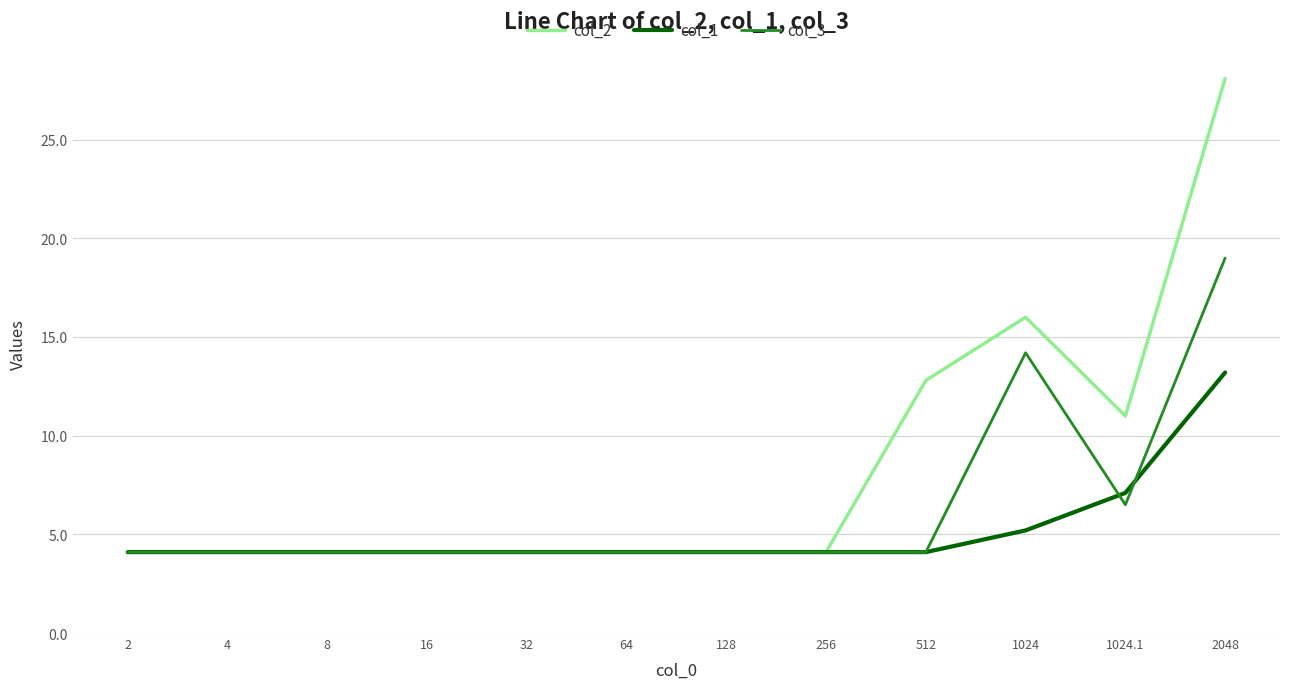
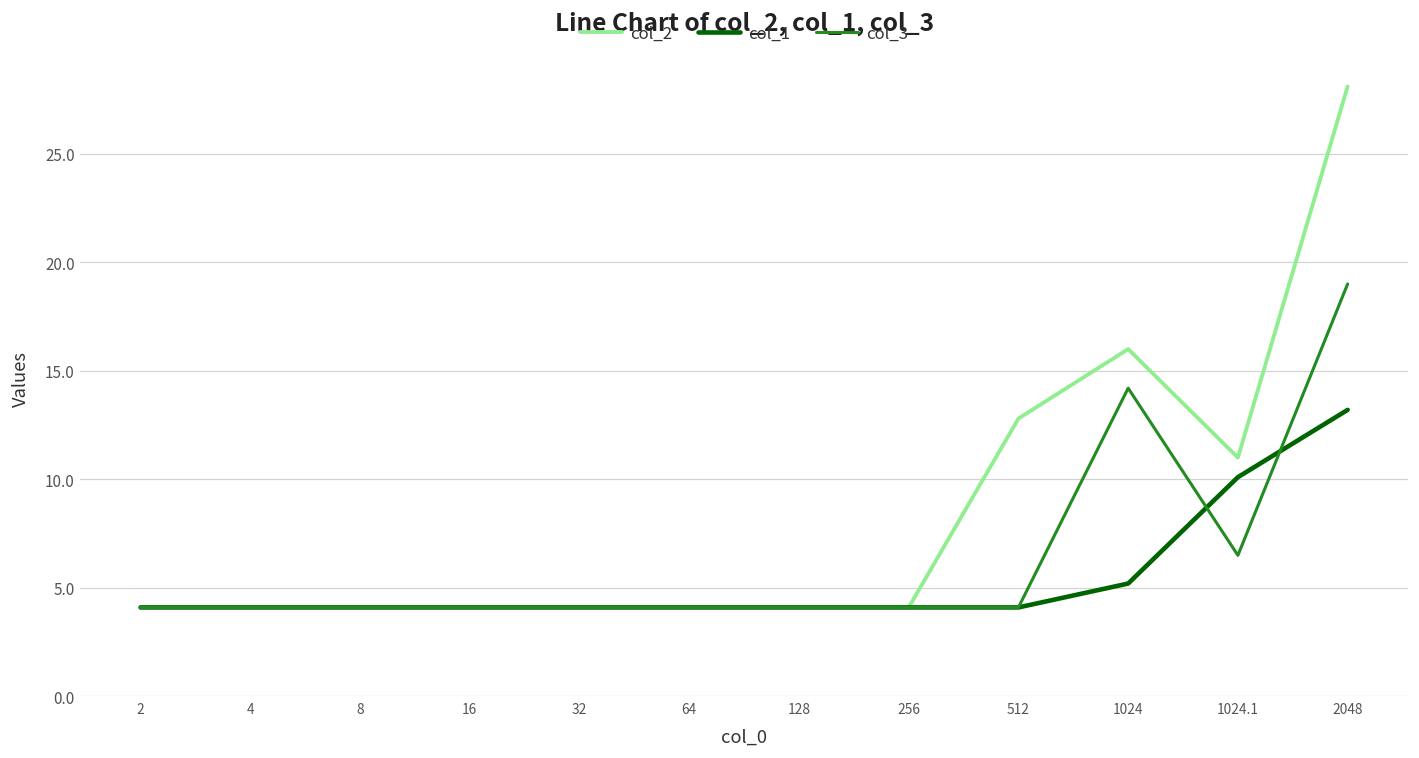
  {
    "col_2": {
      "512": 12.8,
      "1024": 16.0,
      "1024.1": 11.0,
      "2048": 28.1
    },
    "col_1": {
      "1024": 5.2,
-     "1024.1": 7.1,
+     "1024.1": 10.1,
      "2048": 13.2
    },
    "col_3": {
      "1024": 14.2,
      "1024.1": 6.5,
      "2048": 19.0
    }
  }
